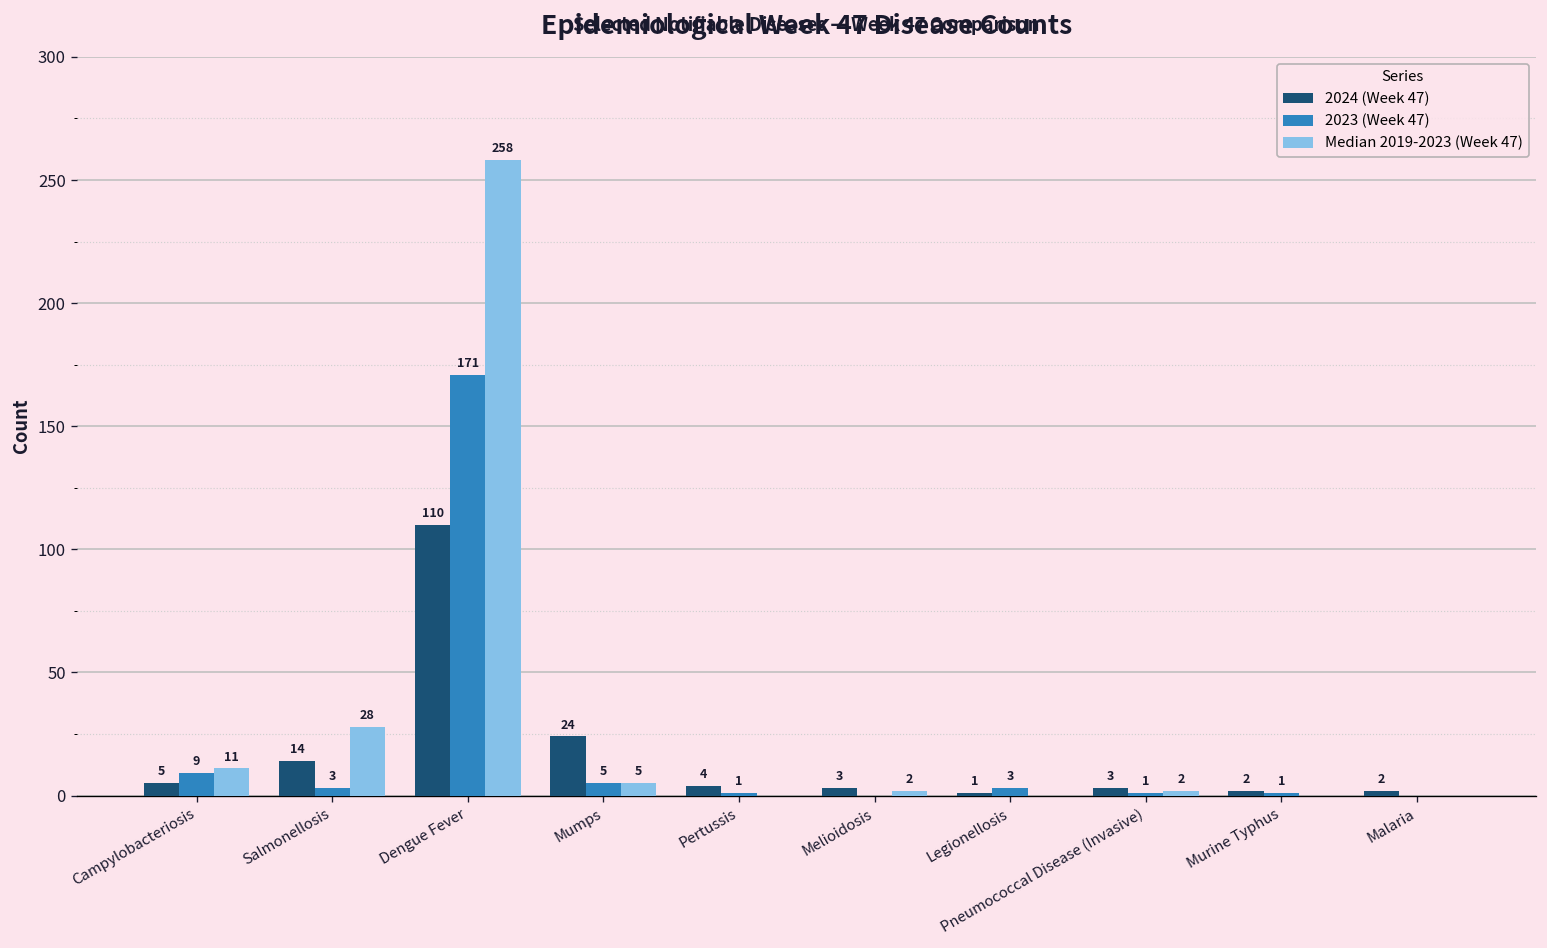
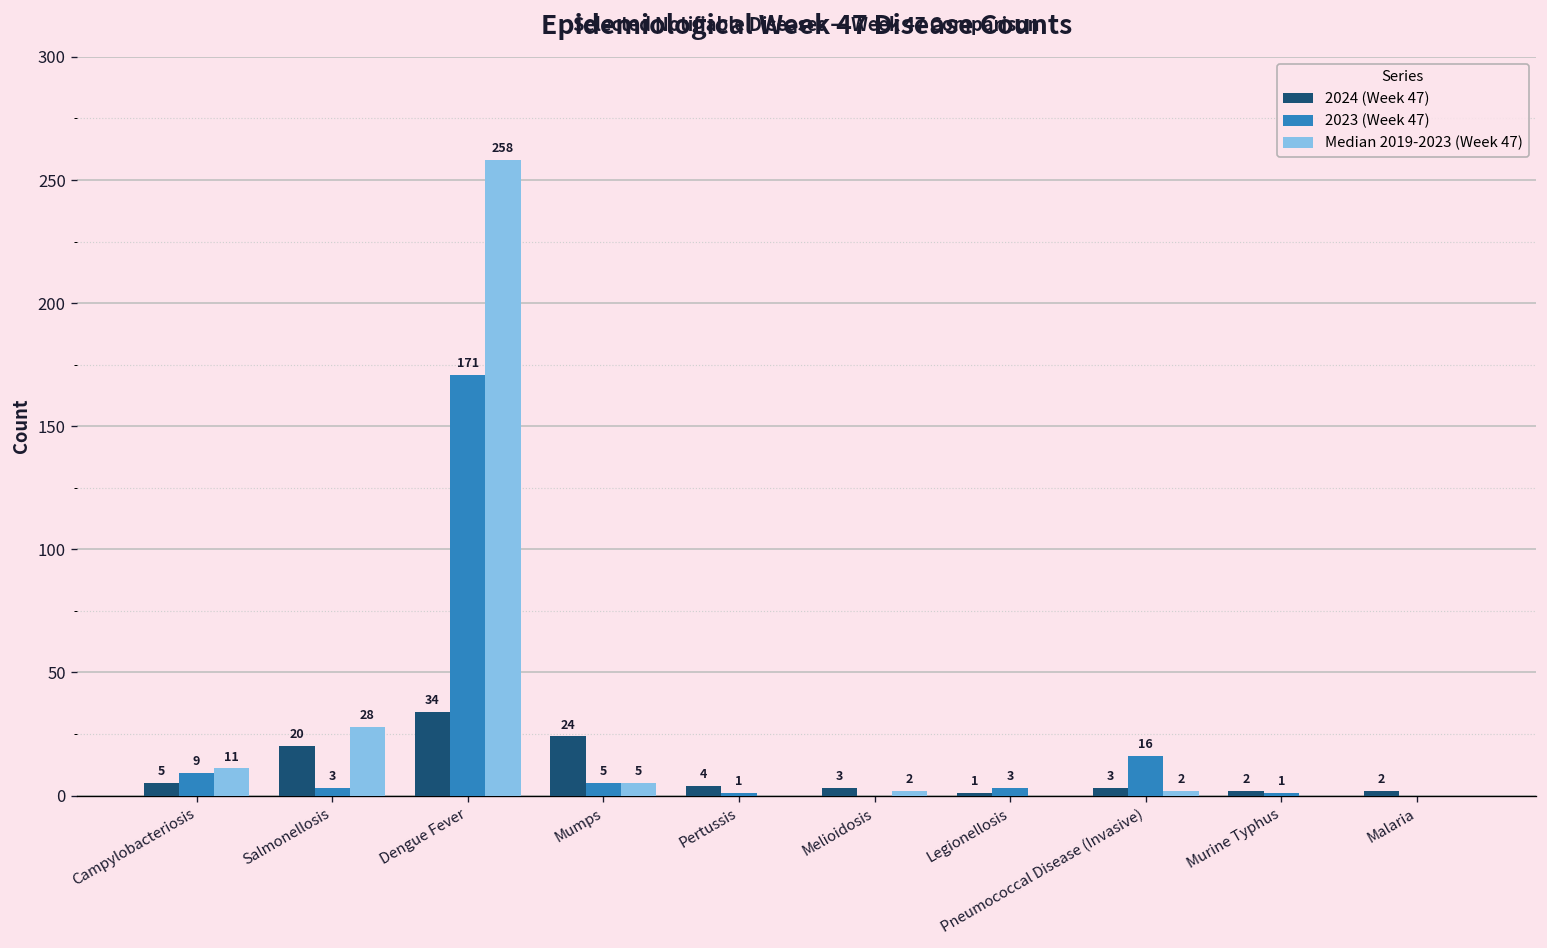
  {
    "2024 (Week 47)": {
      "Campylobacteriosis": 5,
-     "Salmonellosis": 14,
-     "Dengue Fever": 110,
+     "Salmonellosis": 20,
+     "Dengue Fever": 34,
      "Mumps": 24,
      "Pertussis": 4,
      "Melioidosis": 3,
      "Legionellosis": 1,
      "Pneumococcal Disease (Invasive)": 3,
      "Murine Typhus": 2,
      "Malaria": 2
    },
    "2023 (Week 47)": {
      "Campylobacteriosis": 9,
      "Salmonellosis": 3,
      "Dengue Fever": 171,
      "Mumps": 5,
      "Pertussis": 1,
      "Legionellosis": 3,
-     "Pneumococcal Disease (Invasive)": 1,
+     "Pneumococcal Disease (Invasive)": 16,
      "Murine Typhus": 1
    },
    "Median 2019-2023 (Week 47)": {
      "Campylobacteriosis": 11,
      "Salmonellosis": 28,
      "Dengue Fever": 258,
      "Mumps": 5,
      "Melioidosis": 2,
      "Pneumococcal Disease (Invasive)": 2
    }
  }
